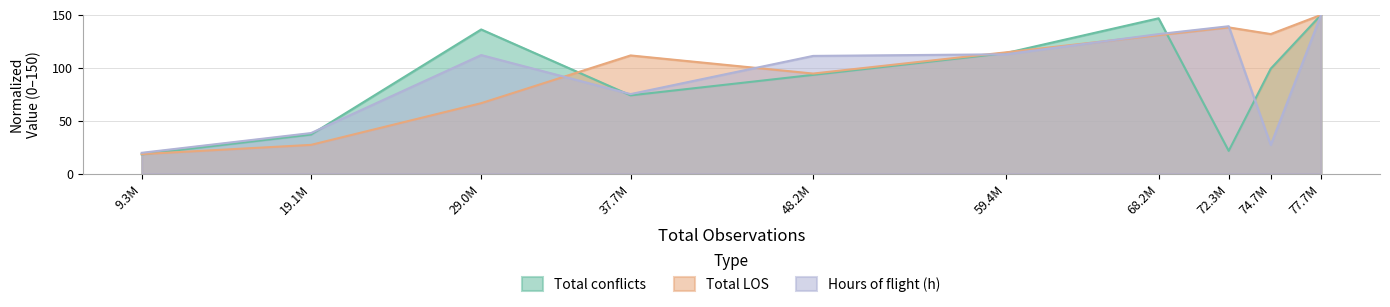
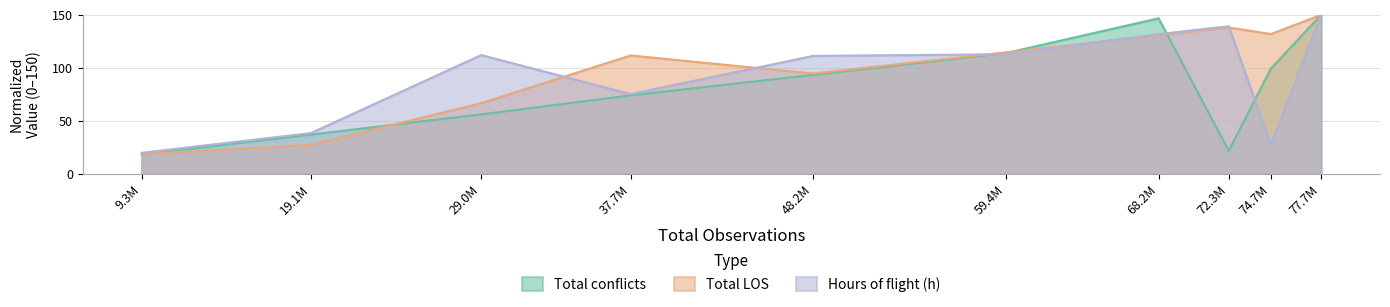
  {
    "Total conflicts": {
-     "29.0M": 136,
+     "29.0M": 56,
      "68.2M": 147,
      "72.3M": 21,
      "74.7M": 99
    },
    "Total LOS": {
      "19.1M": 27,
      "29.0M": 67,
      "37.7M": 112,
      "74.7M": 132
    },
    "Hours of flight (h)": {
      "29.0M": 112,
      "48.2M": 111,
      "74.7M": 27
    }
  }
